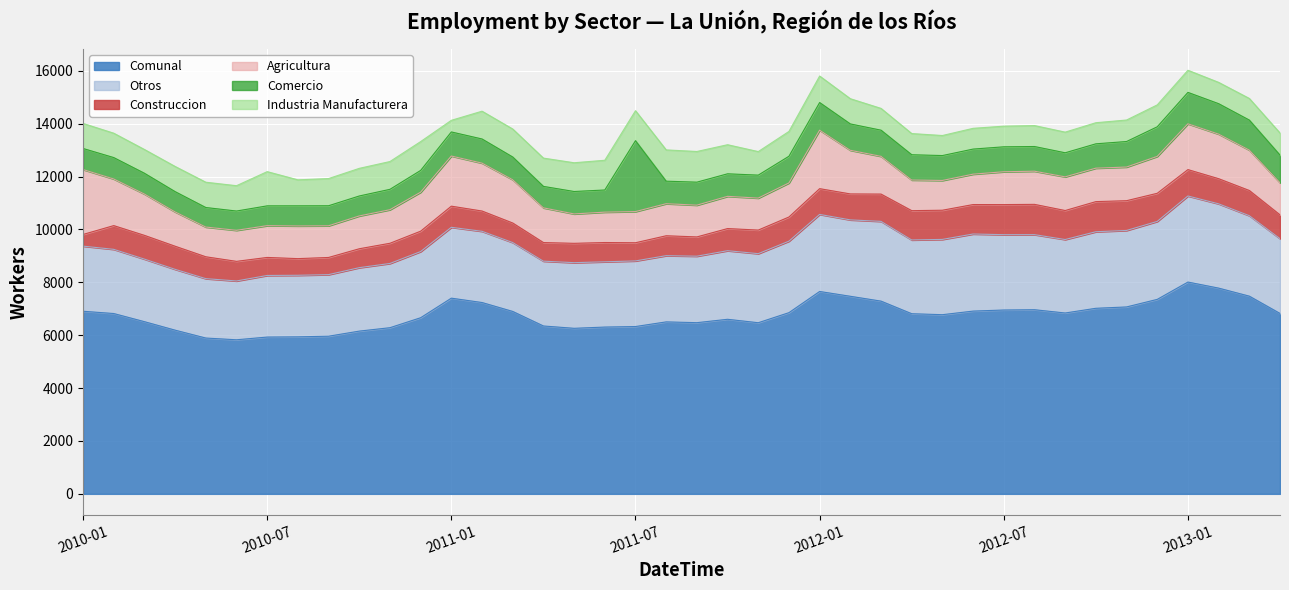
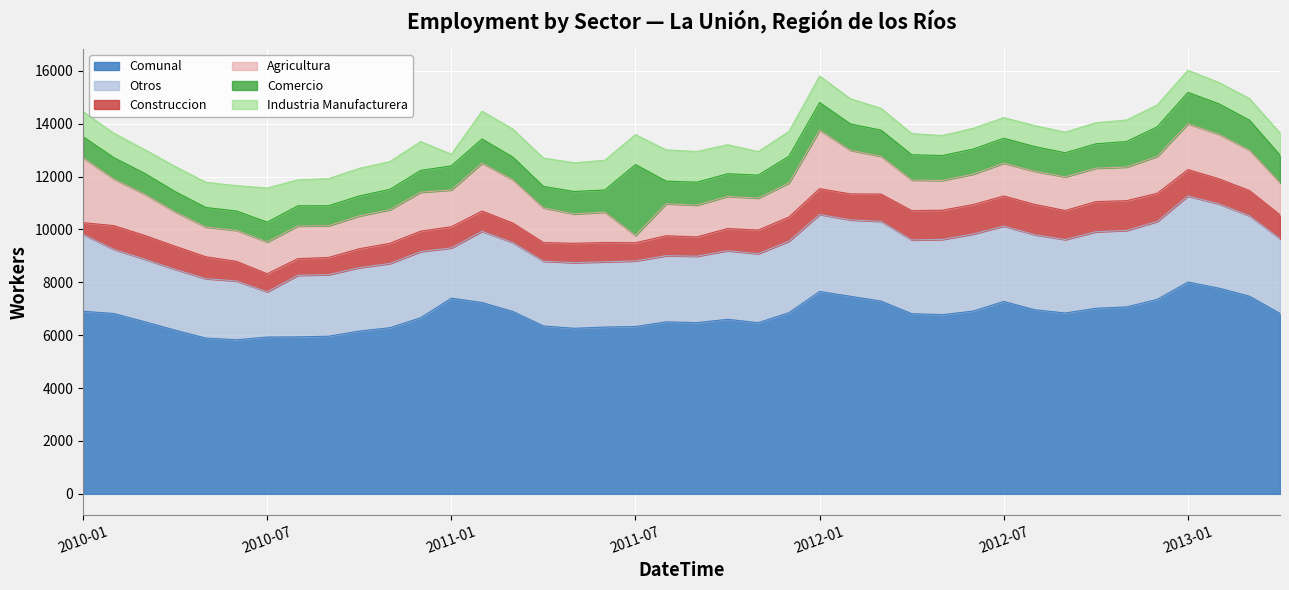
  {
    "Comunal": {
      "2010-01": 6900,
      "2010-07": 5900,
      "2011-01": 7400,
      "2011-07": 6300,
      "2012-01": 7700,
-     "2012-07": 7000,
+     "2012-07": 7300,
      "2013-01": 8000
    },
    "Otros": {
-     "2010-01": 2500,
-     "2010-07": 2300,
-     "2011-01": 2700,
+     "2010-01": 2900,
+     "2010-07": 1700,
+     "2011-01": 1900,
      "2011-07": 2500,
      "2012-01": 2900,
      "2012-07": 2800,
      "2013-01": 3300
    },
    "Construccion": {
      "2010-01": 400,
      "2010-07": 700,
      "2011-01": 800,
      "2011-07": 700,
      "2012-01": 1000,
      "2012-07": 1100,
      "2013-01": 1000
    },
    "Agricultura": {
      "2010-01": 2500,
      "2010-07": 1200,
-     "2011-01": 1900,
-     "2011-07": 1200,
+     "2011-01": 1400,
+     "2011-07": 300,
      "2012-01": 2200,
      "2012-07": 1200,
      "2013-01": 1700
    },
    "Comercio": {
      "2010-01": 800,
      "2010-07": 700,
      "2011-01": 900,
      "2011-07": 2700,
      "2012-01": 1000,
      "2012-07": 900,
      "2013-01": 1200
    },
    "Industria Manufacturera": {
      "2010-01": 900,
      "2010-07": 1300,
      "2011-01": 400,
      "2011-07": 1100,
      "2012-01": 1000,
      "2012-07": 800,
      "2013-01": 800
    }
  }
